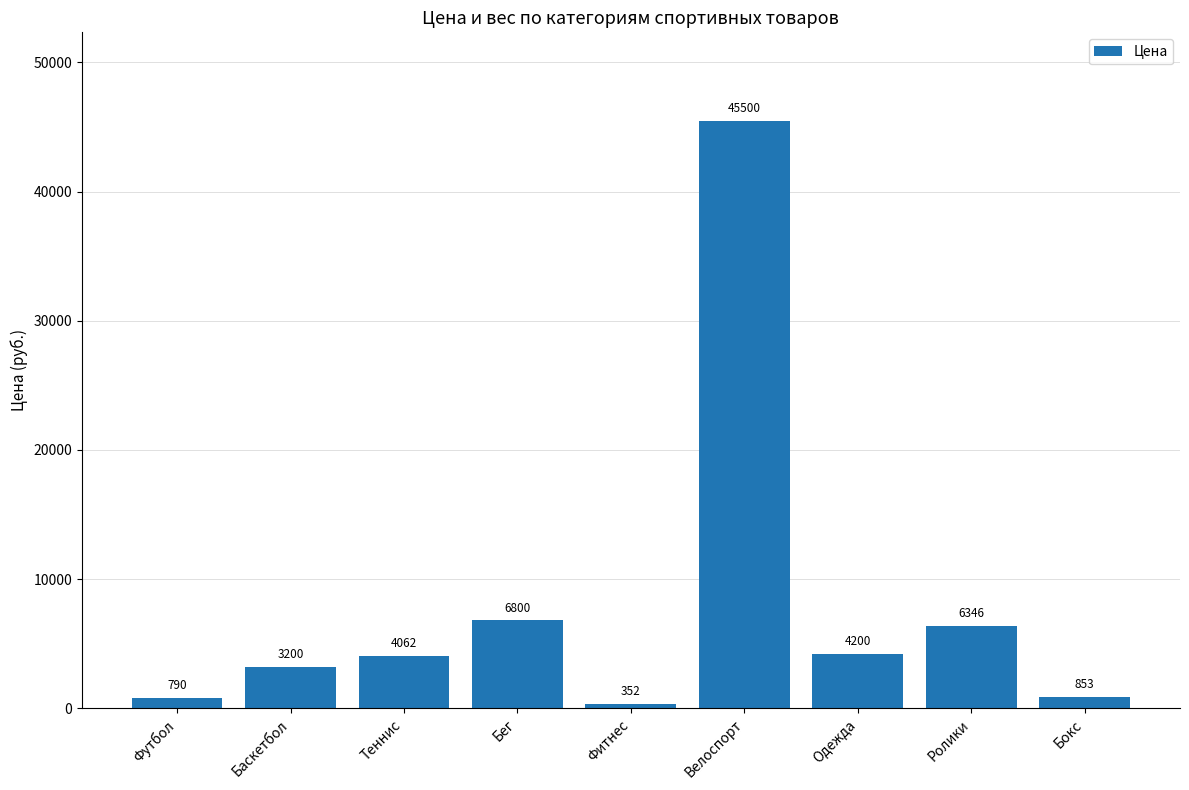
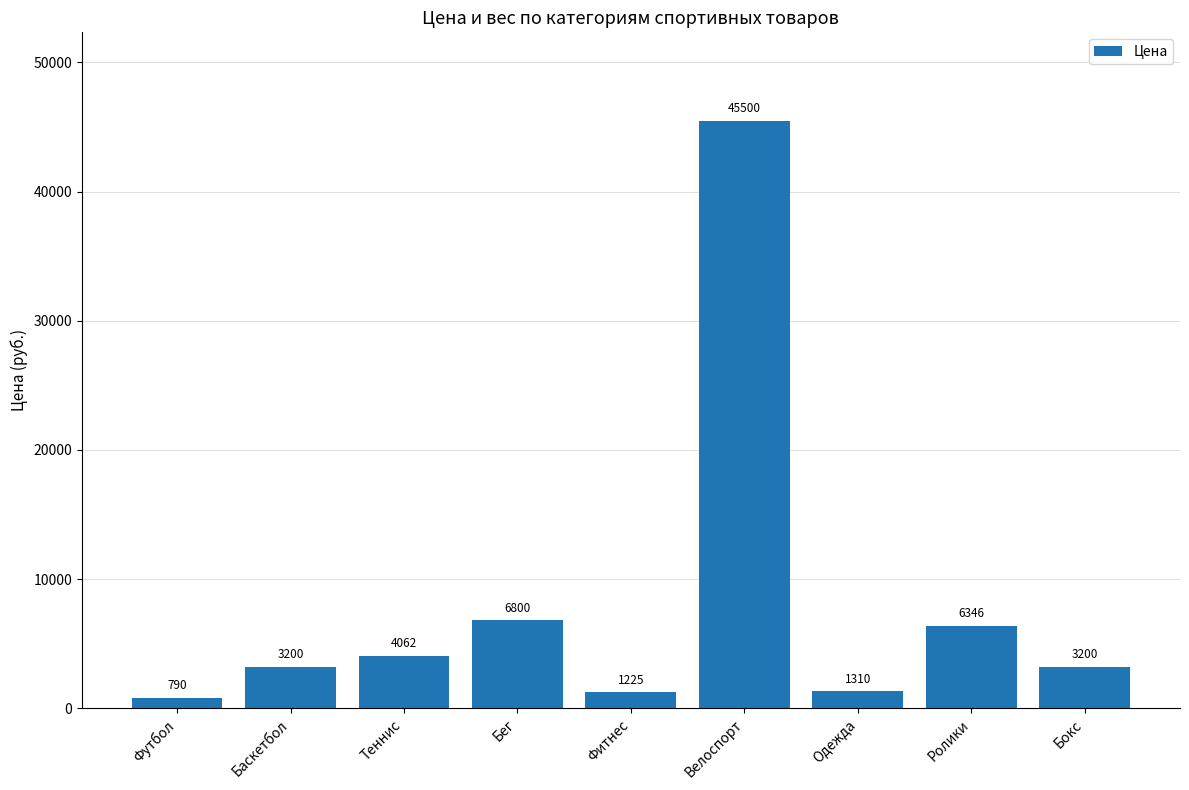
  {
    "Футбол": 790,
    "Баскетбол": 3200,
    "Теннис": 4062,
    "Бег": 6800,
-   "Фитнес": 352,
+   "Фитнес": 1225,
    "Велоспорт": 45500,
-   "Одежда": 4200,
+   "Одежда": 1310,
    "Ролики": 6346,
-   "Бокс": 853
+   "Бокс": 3200
  }
